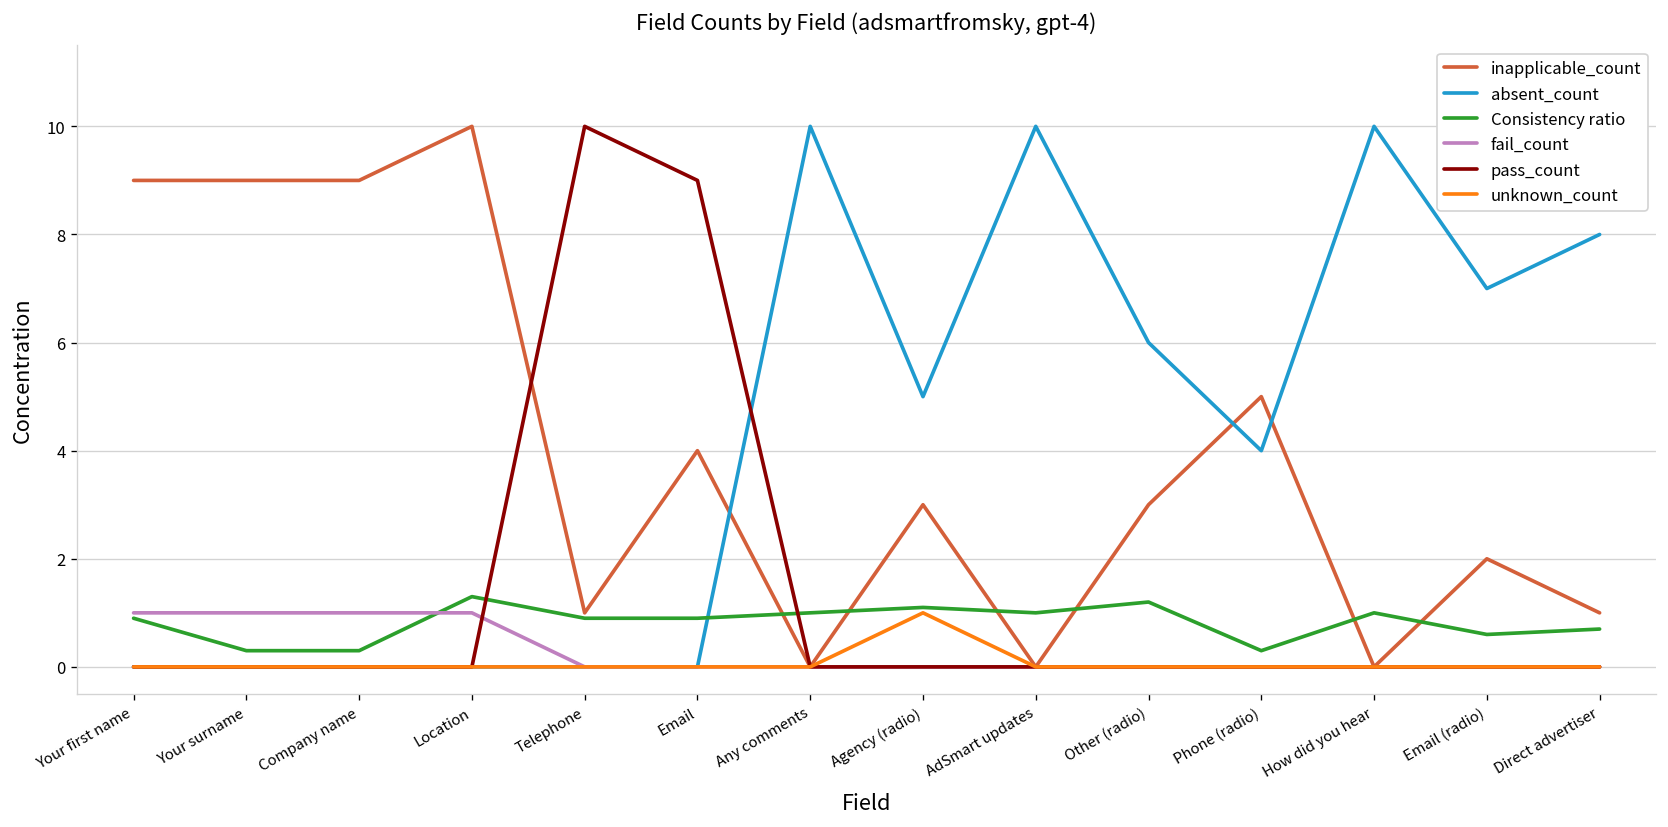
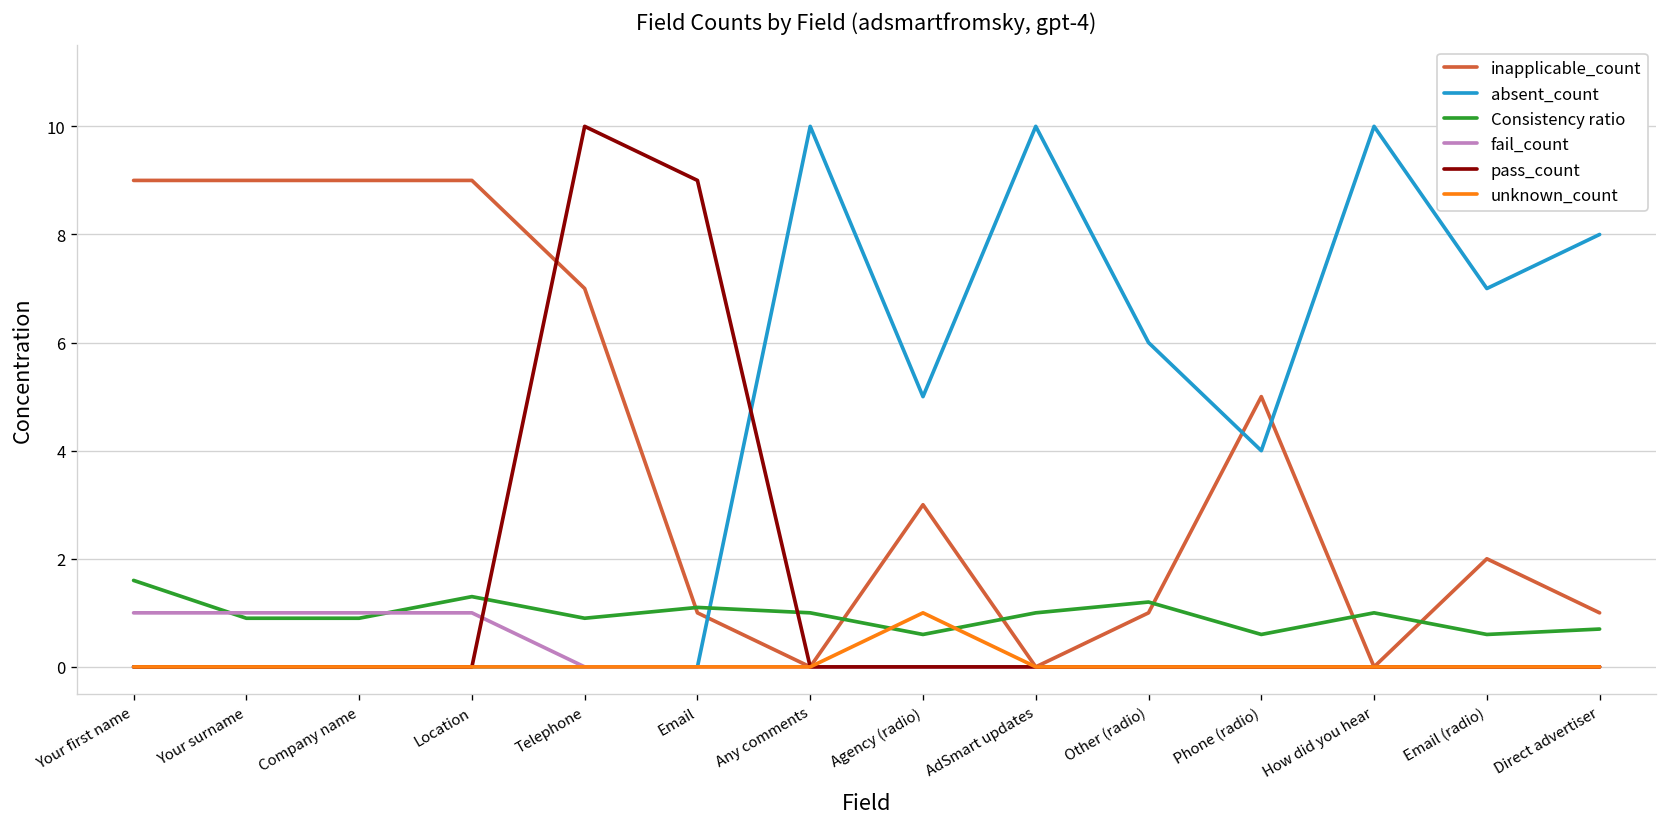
  {
    "inapplicable_count": {
      "Your first name": 9,
      "Your surname": 9,
      "Company name": 9,
-     "Location": 10,
-     "Telephone": 1,
-     "Email": 4,
+     "Location": 9,
+     "Telephone": 7,
+     "Email": 1,
      "Agency (radio)": 3,
-     "Other (radio)": 3,
+     "Other (radio)": 1,
      "Phone (radio)": 5,
      "Email (radio)": 2,
      "Direct advertiser": 1
    },
    "absent_count": {
      "Any comments": 10.0,
      "Agency (radio)": 5.0,
      "AdSmart updates": 10.0,
      "Other (radio)": 6.0,
      "Phone (radio)": 4.0,
      "How did you hear": 10.0,
      "Email (radio)": 7.0,
      "Direct advertiser": 8.0
    },
    "Consistency ratio": {
-     "Your first name": 0.9,
-     "Your surname": 0.3,
-     "Company name": 0.3,
+     "Your first name": 1.6,
+     "Your surname": 0.9,
+     "Company name": 0.9,
      "Location": 1.3,
      "Telephone": 0.9,
-     "Email": 0.9,
+     "Email": 1.1,
      "Any comments": 1.0,
-     "Agency (radio)": 1.1,
+     "Agency (radio)": 0.6,
      "AdSmart updates": 1.0,
      "Other (radio)": 1.2,
-     "Phone (radio)": 0.3,
+     "Phone (radio)": 0.6,
      "How did you hear": 1.0,
      "Email (radio)": 0.6,
      "Direct advertiser": 0.7
    },
    "fail_count": {
      "Your first name": 1.0,
      "Your surname": 1.0,
      "Company name": 1.0,
      "Location": 1.0
    },
    "pass_count": {
      "Telephone": 10.0,
      "Email": 9.0
    },
    "unknown_count": {
      "Agency (radio)": 1.0
    }
  }
